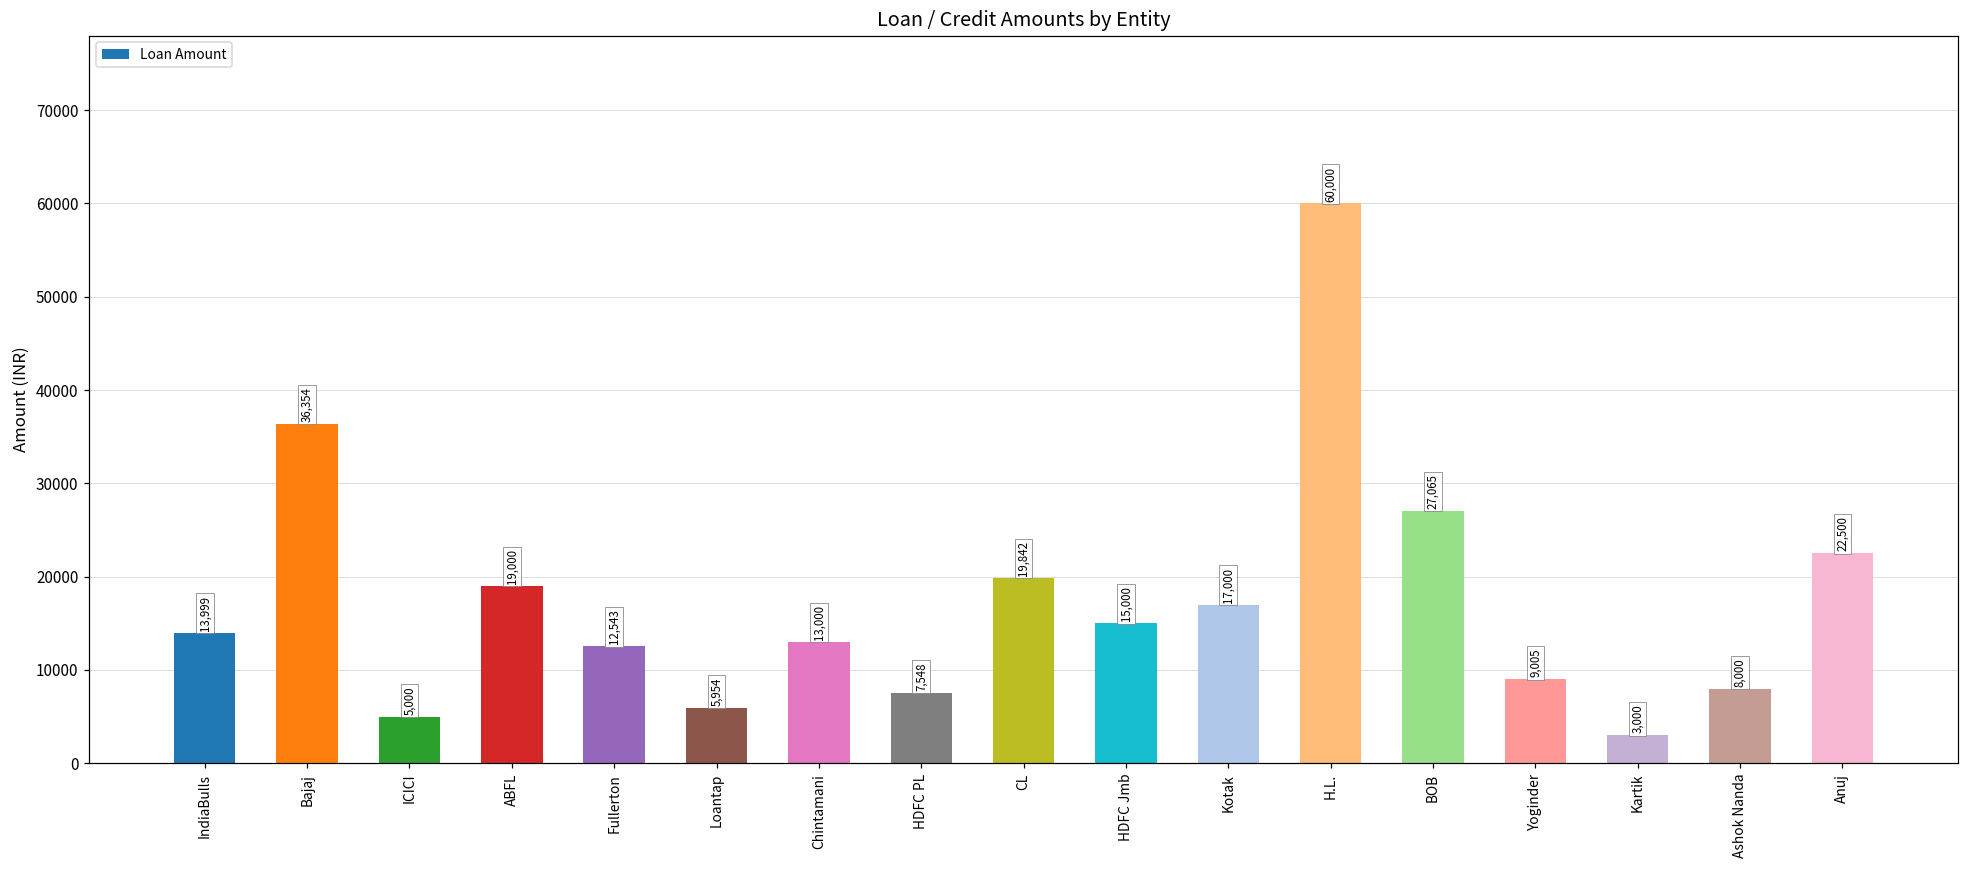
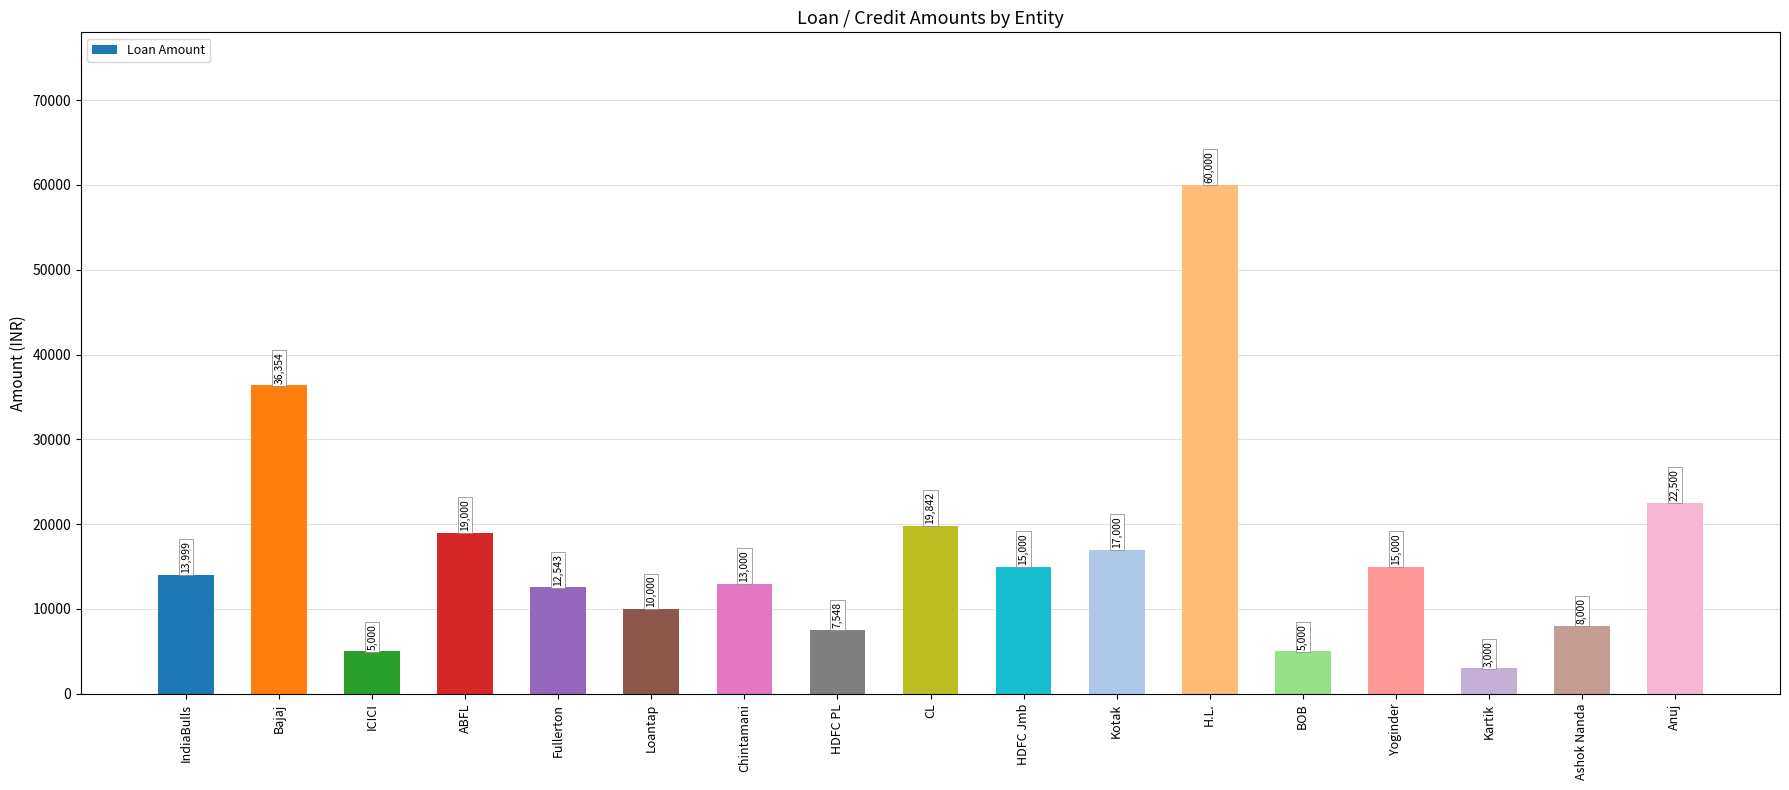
  {
-   "Loantap": "5,954",
-   "BOB": "27,065",
-   "Yoginder": "9,005"
+   "Loantap": "10,000",
+   "BOB": "5,000",
+   "Yoginder": "15,000"
  }
